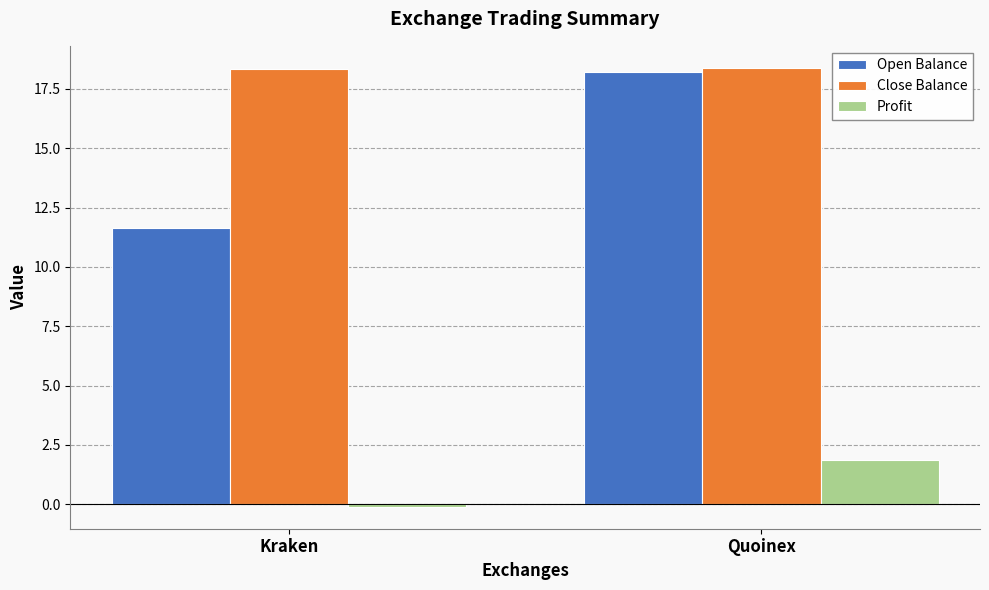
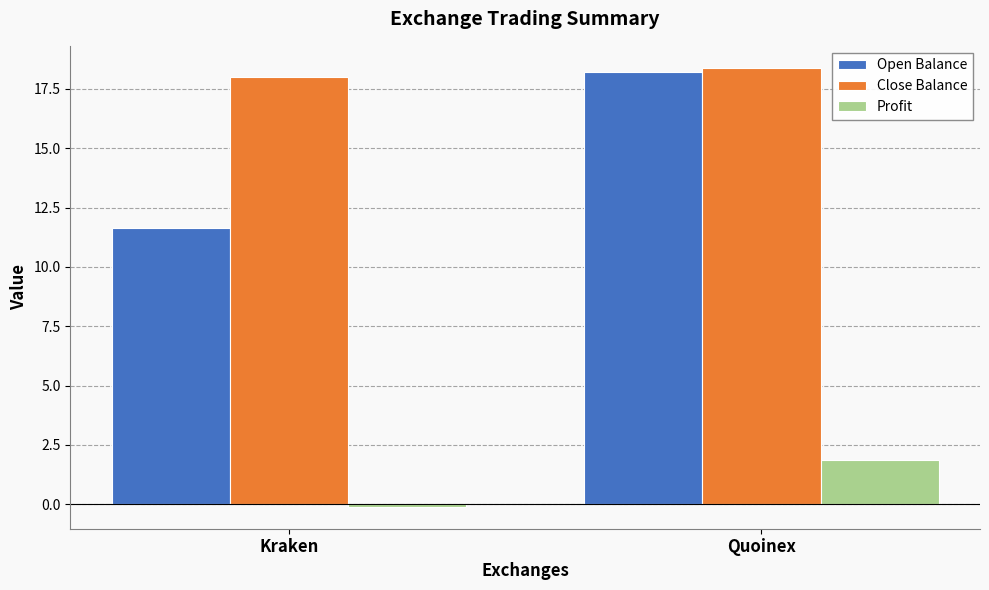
  {
    "Open Balance": {
      "Kraken": 11.6,
      "Quoinex": 18.2
    },
    "Close Balance": {
-     "Kraken": 18.3,
+     "Kraken": 18.0,
      "Quoinex": 18.4
    },
    "Profit": {
      "Kraken": -0.1,
      "Quoinex": 1.9
    }
  }
